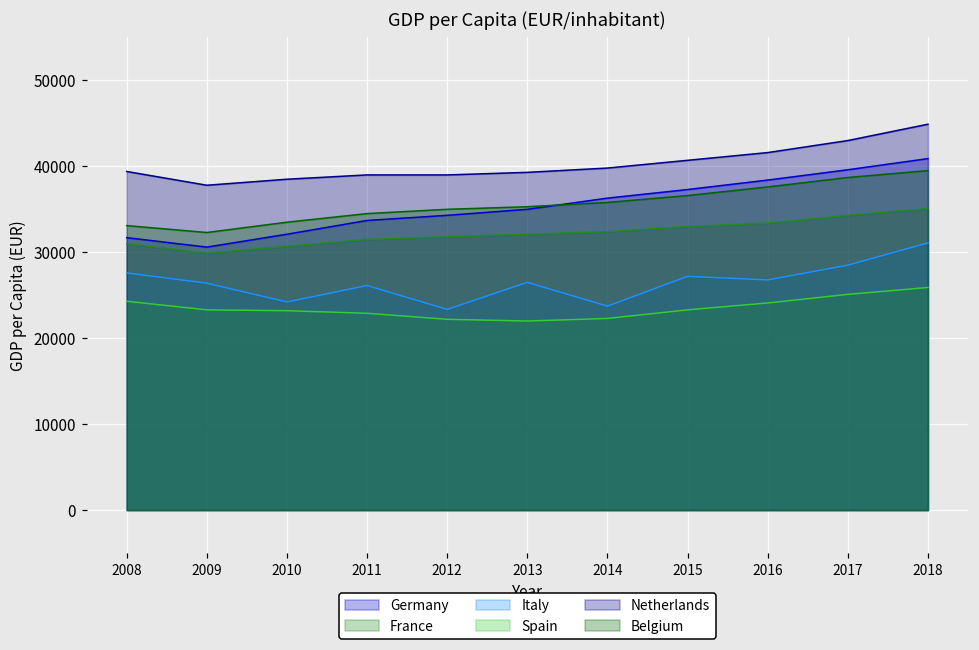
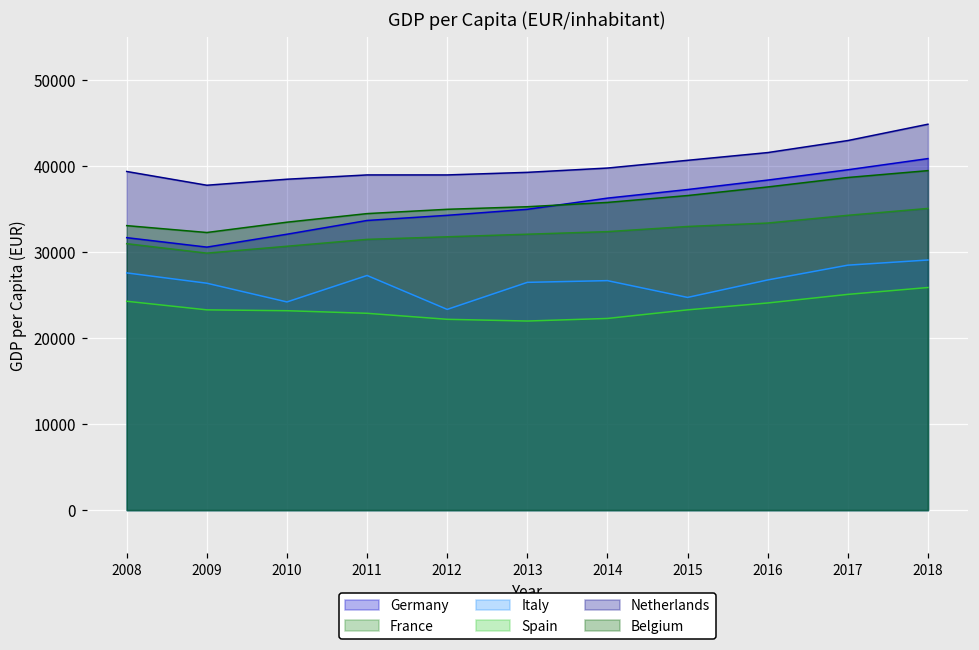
  {
    "Italy": {
      "2008": 28000,
      "2009": 26000,
      "2010": 24000,
-     "2011": 26000,
+     "2011": 27000,
      "2012": 23000,
      "2013": 27000,
-     "2014": 24000,
-     "2015": 27000,
+     "2014": 27000,
+     "2015": 25000,
      "2016": 27000,
      "2017": 29000,
-     "2018": 31000
+     "2018": 29000
    }
  }
